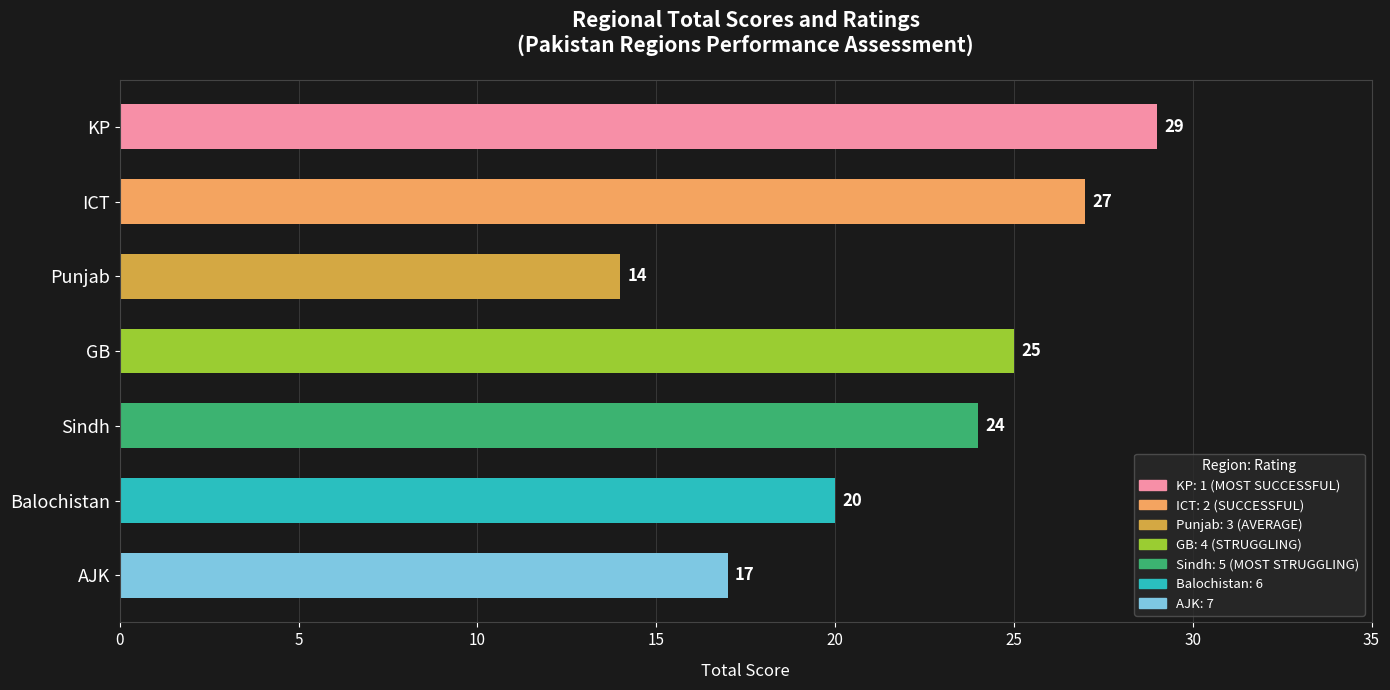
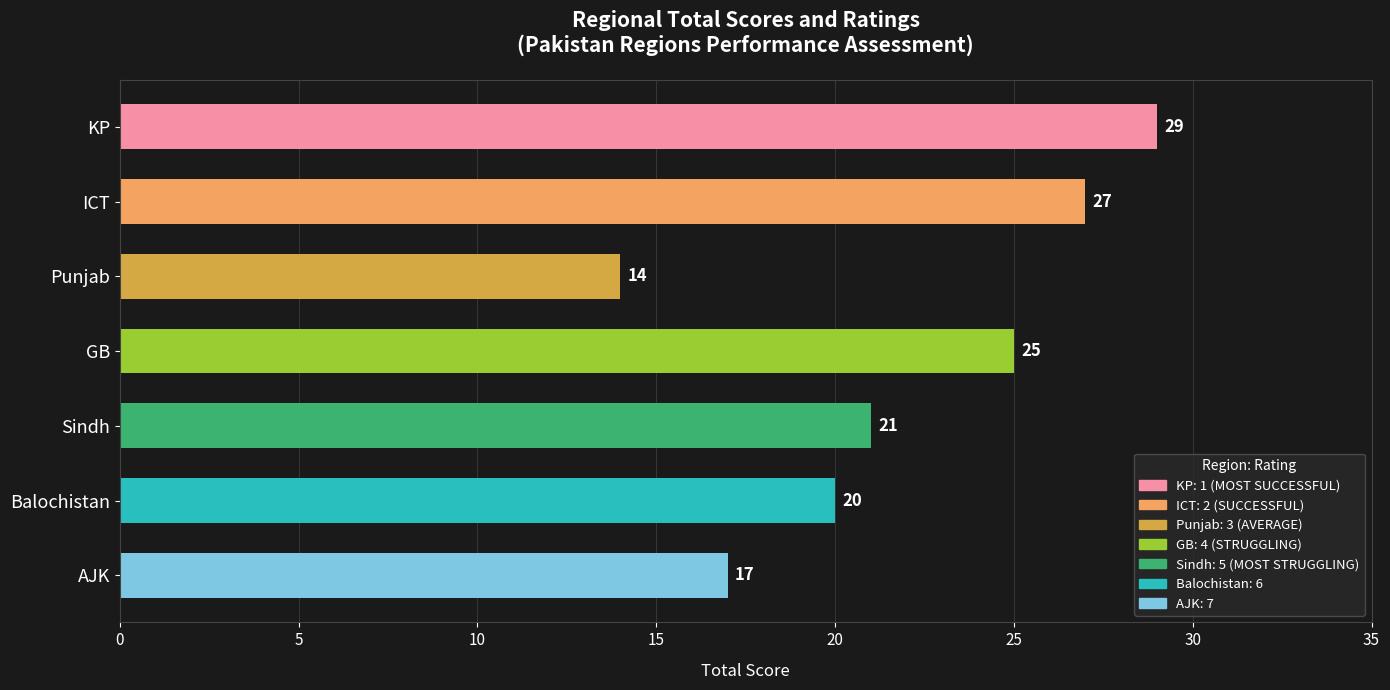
  {
    "KP": 29,
    "ICT": 27,
    "Punjab": 14,
    "GB": 25,
-   "Sindh": 24,
+   "Sindh": 21,
    "Balochistan": 20,
    "AJK": 17
  }
